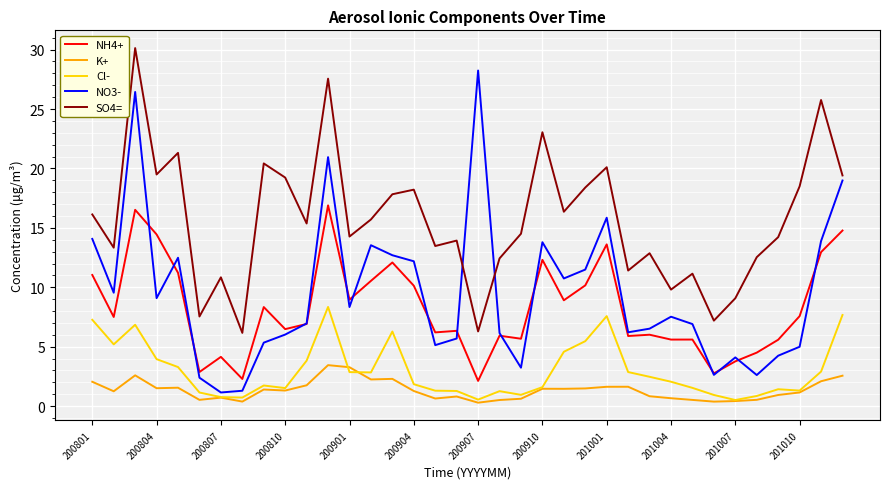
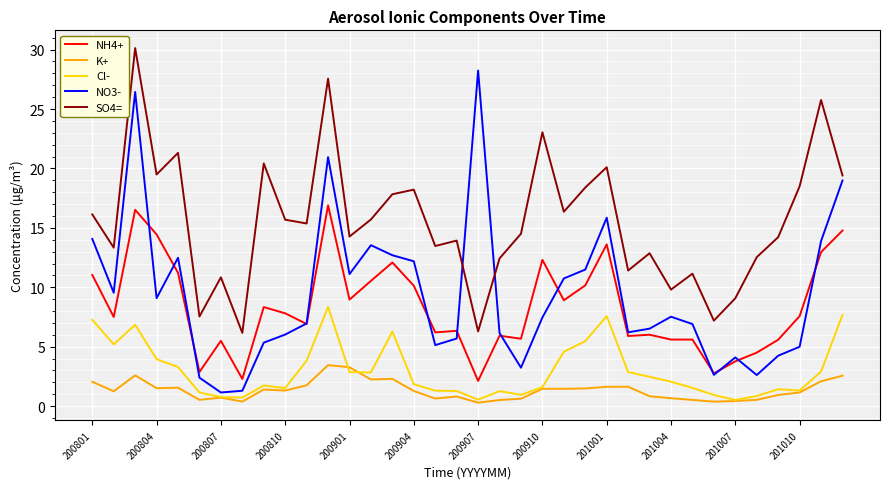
  {
    "NH4+": {
      "200801": 11.0,
      "200804": 14.4,
-     "200807": 4.1,
-     "200810": 6.5,
+     "200807": 5.5,
+     "200810": 7.8,
      "200901": 9.0,
      "200904": 10.1,
      "200907": 2.1,
      "200910": 12.3,
      "201001": 13.6,
      "201004": 5.6,
      "201007": 3.8,
      "201010": 7.6
    },
    "NO3-": {
      "200801": 14.1,
      "200804": 9.1,
      "200807": 1.2,
      "200810": 6.0,
-     "200901": 8.3,
+     "200901": 11.1,
      "200904": 12.2,
      "200907": 28.2,
-     "200910": 13.8,
+     "200910": 7.5,
      "201001": 15.9,
      "201004": 7.5,
      "201007": 4.1,
      "201010": 5.0
    },
    "SO4=": {
      "200801": 16.1,
      "200804": 19.5,
      "200807": 10.8,
-     "200810": 19.2,
+     "200810": 15.7,
      "200901": 14.3,
      "200904": 18.2,
      "200907": 6.3,
      "200910": 23.0,
      "201001": 20.1,
      "201004": 9.8,
      "201007": 9.1,
      "201010": 18.5
    }
  }
